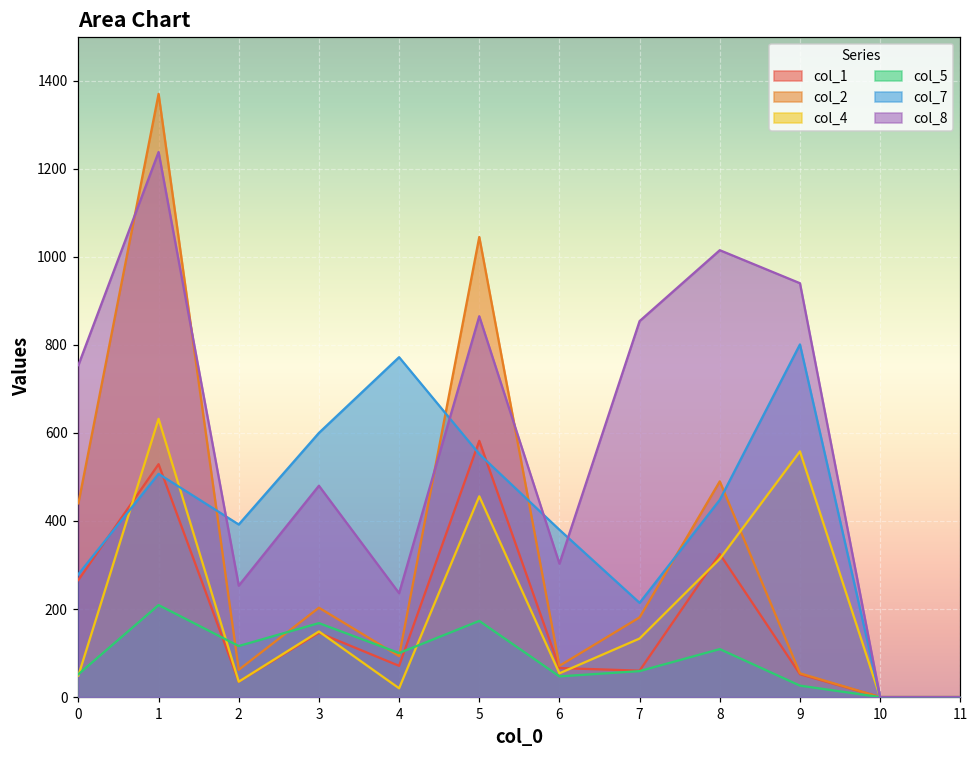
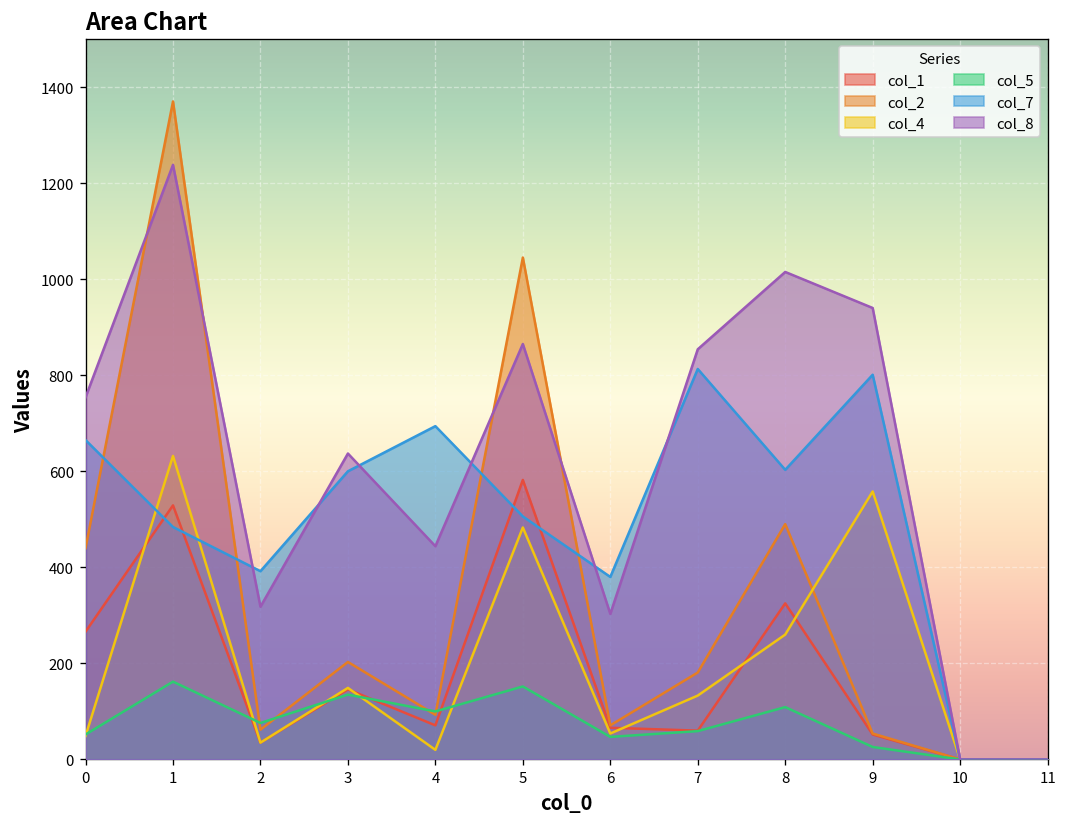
  {
    "col_4": {
      "1": 630,
      "4": 20,
-     "5": 460,
+     "5": 480,
      "6": 50,
      "7": 130,
-     "8": 310,
+     "8": 260,
      "9": 560
    },
    "col_5": {
-     "1": 210,
-     "2": 120,
-     "3": 170,
+     "1": 160,
+     "2": 80,
+     "3": 140,
      "4": 100,
-     "5": 170,
+     "5": 150,
      "6": 50,
      "8": 110,
      "9": 30
    },
    "col_7": {
-     "0": 280,
-     "1": 510,
+     "0": 670,
+     "1": 480,
      "2": 390,
      "3": 600,
-     "4": 770,
-     "5": 550,
+     "4": 690,
+     "5": 510,
      "6": 380,
-     "7": 210,
-     "8": 450,
+     "7": 810,
+     "8": 600,
      "9": 800
    },
    "col_8": {
      "0": 750,
      "1": 1240,
-     "2": 250,
-     "3": 480,
-     "4": 240,
+     "2": 320,
+     "3": 640,
+     "4": 440,
      "5": 870,
      "6": 300,
      "7": 850,
      "8": 1020,
      "9": 940
    }
  }
